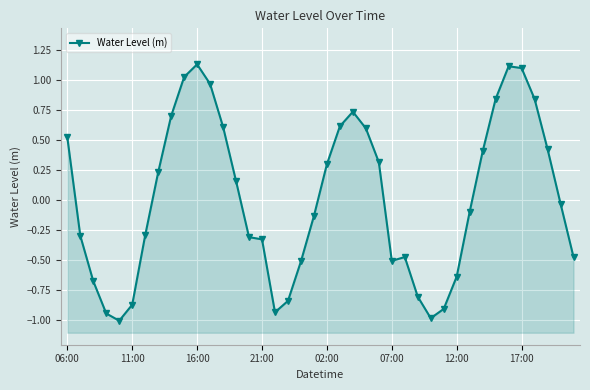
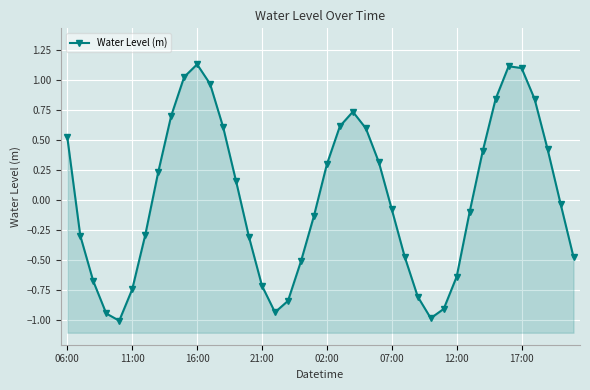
  {
    "06:00": 0.52,
-   "11:00": -0.87,
+   "11:00": -0.74,
    "16:00": 1.13,
-   "21:00": -0.33,
+   "21:00": -0.71,
    "02:00": 0.30,
-   "07:00": -0.51,
+   "07:00": -0.08,
    "12:00": -0.64,
    "17:00": 1.10
  }
